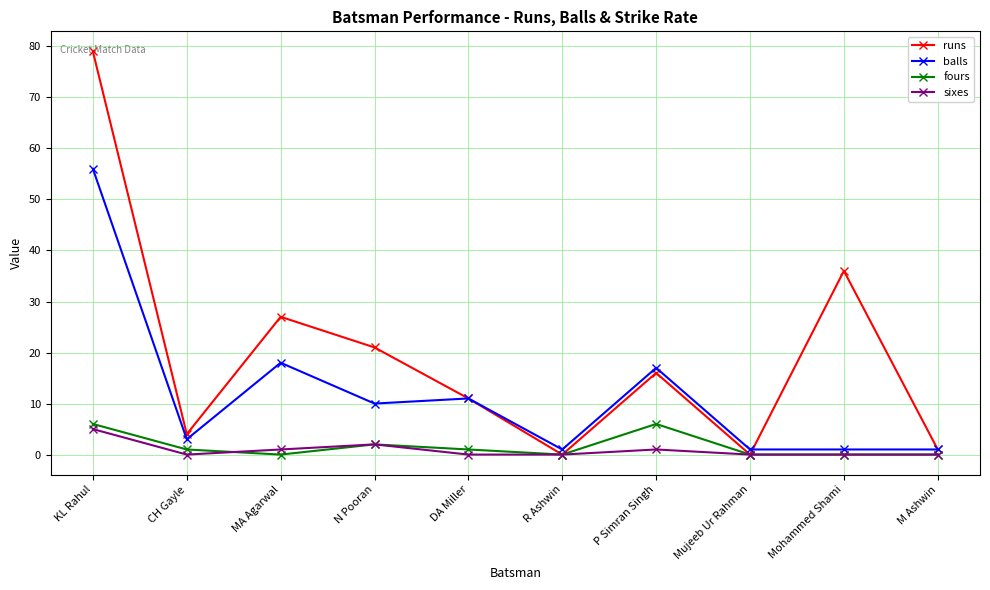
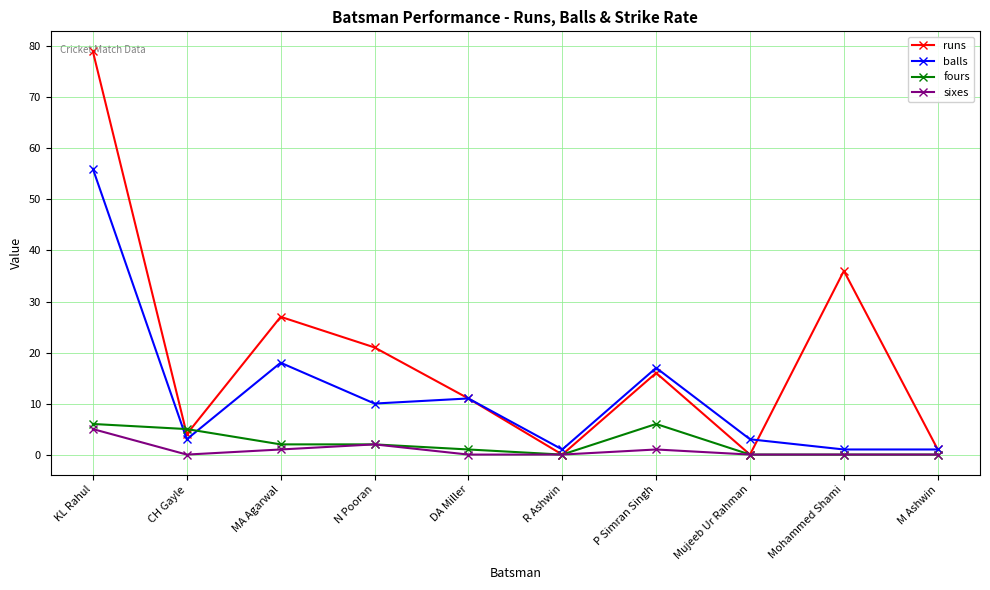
  {
    "runs": {
      "KL Rahul": 79,
      "CH Gayle": 4,
      "MA Agarwal": 27,
      "N Pooran": 21,
      "P Simran Singh": 16,
      "Mohammed Shami": 36
    },
    "balls": {
      "KL Rahul": 56,
      "CH Gayle": 3,
      "MA Agarwal": 18,
      "N Pooran": 10,
      "R Ashwin": 1,
      "P Simran Singh": 17,
-     "Mujeeb Ur Rahman": 1,
+     "Mujeeb Ur Rahman": 3,
      "Mohammed Shami": 1
    },
    "fours": {
      "KL Rahul": 6,
-     "CH Gayle": 1,
-     "MA Agarwal": 0,
+     "CH Gayle": 5,
+     "MA Agarwal": 2,
      "DA Miller": 1,
      "P Simran Singh": 6
    },
    "sixes": {
      "KL Rahul": 5,
      "CH Gayle": 0,
      "MA Agarwal": 1,
      "DA Miller": 0,
      "P Simran Singh": 1
    }
  }
